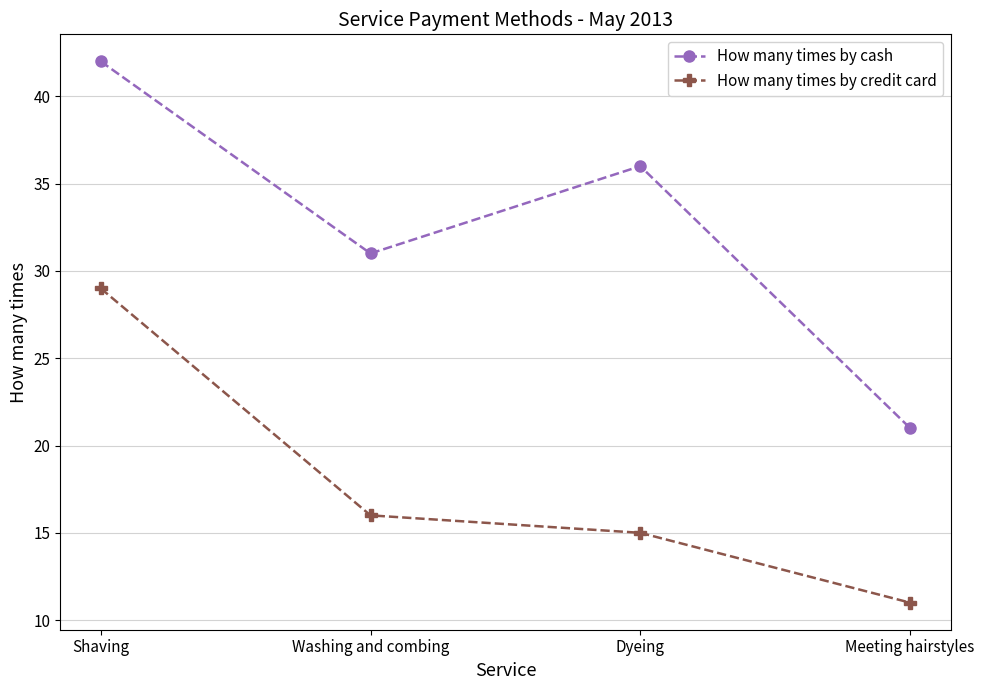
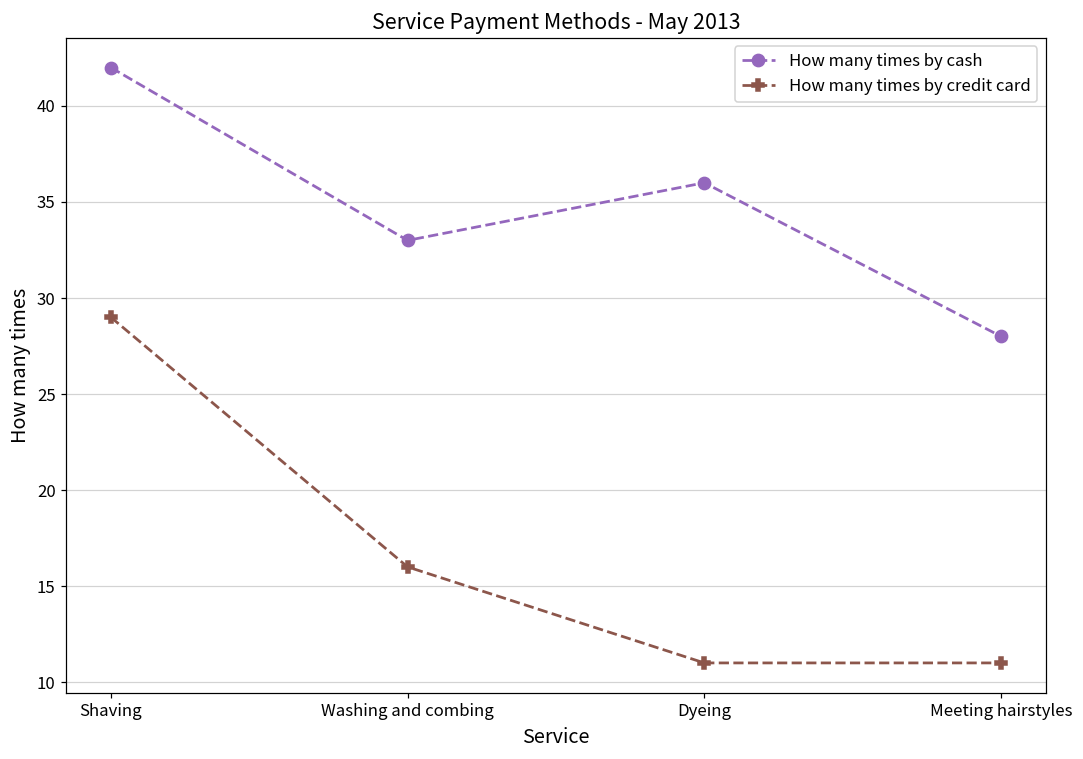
  {
    "How many times by cash": {
      "Shaving": 42,
-     "Washing and combing": 31,
+     "Washing and combing": 33,
      "Dyeing": 36,
-     "Meeting hairstyles": 21
+     "Meeting hairstyles": 28
    },
    "How many times by credit card": {
      "Shaving": 29,
      "Washing and combing": 16,
-     "Dyeing": 15,
+     "Dyeing": 11,
      "Meeting hairstyles": 11
    }
  }
